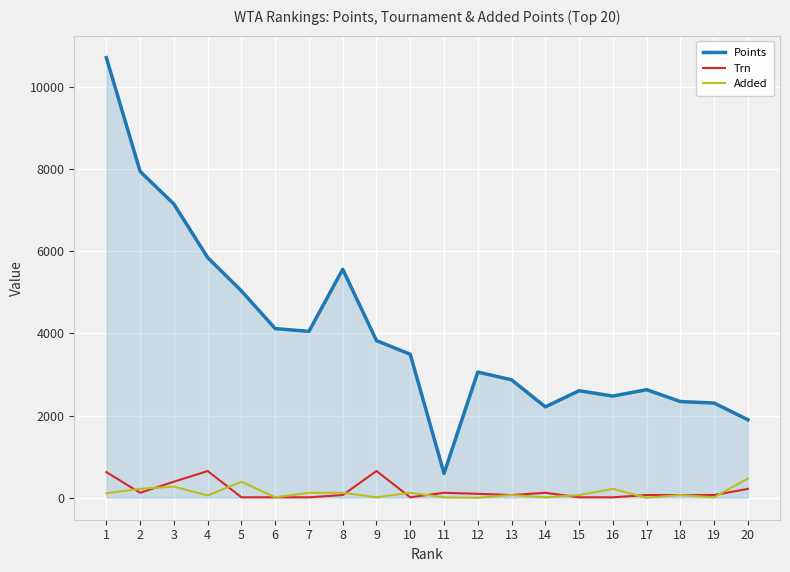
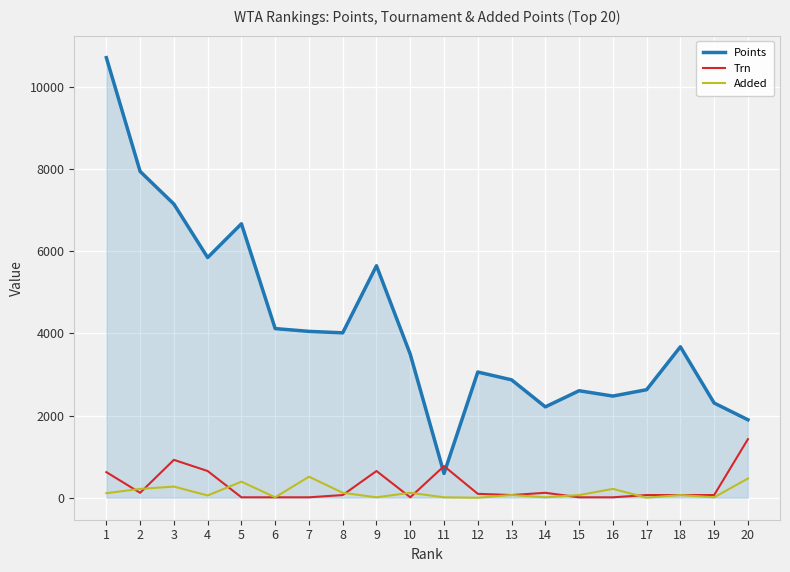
  {
    "Points": {
      "1": 10700,
      "2": 7900,
      "3": 7200,
      "4": 5800,
-     "5": 5000,
+     "5": 6700,
      "6": 4100,
      "7": 4100,
-     "8": 5600,
-     "9": 3800,
+     "8": 4000,
+     "9": 5600,
      "10": 3500,
      "11": 600,
      "12": 3100,
      "13": 2900,
      "14": 2200,
      "15": 2600,
      "16": 2500,
      "17": 2600,
-     "18": 2300,
+     "18": 3700,
      "19": 2300,
      "20": 1900
    },
    "Trn": {
      "1": 600,
      "2": 100,
-     "3": 400,
+     "3": 900,
      "4": 700,
      "5": 0,
      "7": 0,
      "9": 700,
      "10": 0,
-     "11": 100,
+     "11": 800,
      "12": 100,
      "14": 100,
      "16": 0,
      "17": 100,
-     "20": 200
+     "20": 1400
    },
    "Added": {
      "1": 100,
      "2": 200,
      "3": 300,
      "4": 100,
      "5": 400,
-     "7": 100,
+     "7": 500,
      "9": 0,
      "10": 100,
      "11": 0,
      "12": 0,
      "14": 0,
      "16": 200,
      "17": 0,
      "20": 500
    }
  }
